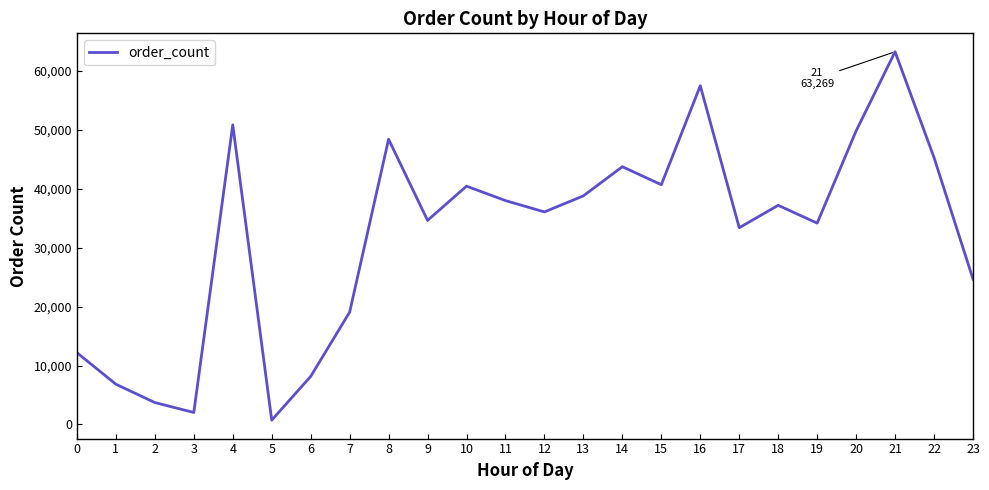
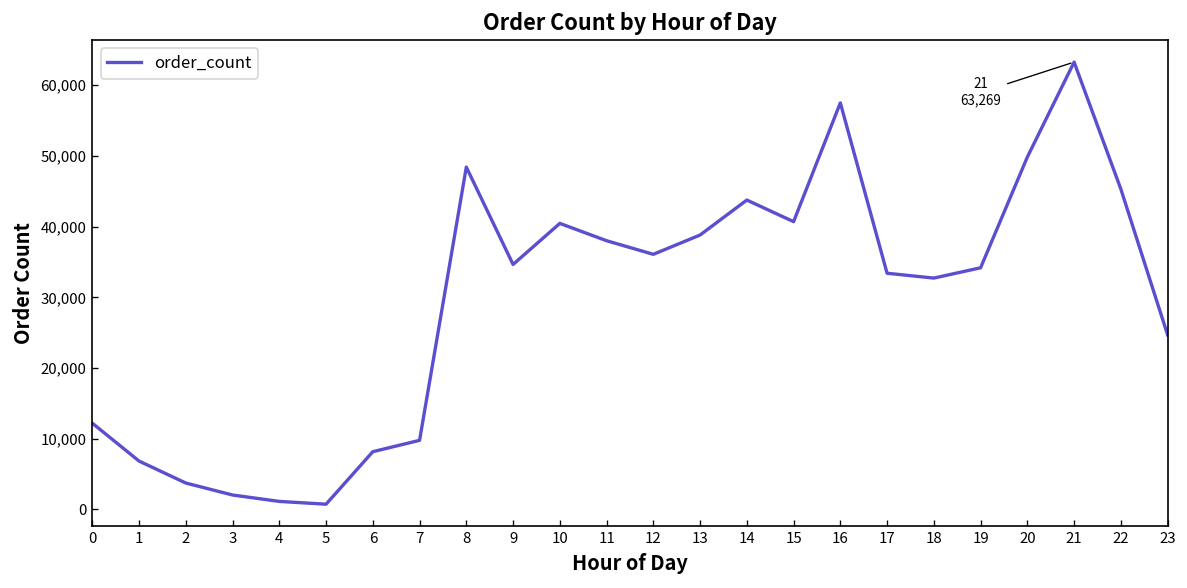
  {
    "0": "12,000",
    "1": "7,000",
    "2": "4,000",
    "3": "2,000",
-   "4": "51,000",
+   "4": "1,000",
    "5": "1,000",
    "6": "8,000",
-   "7": "19,000",
+   "7": "10,000",
    "8": "48,000",
    "9": "35,000",
    "10": "40,000",
    "11": "38,000",
    "12": "36,000",
    "13": "39,000",
    "14": "44,000",
    "15": "41,000",
    "16": "58,000",
    "17": "33,000",
-   "18": "37,000",
+   "18": "33,000",
    "19": "34,000",
    "20": "50,000",
    "22": "45,000",
    "23": "25,000"
  }
